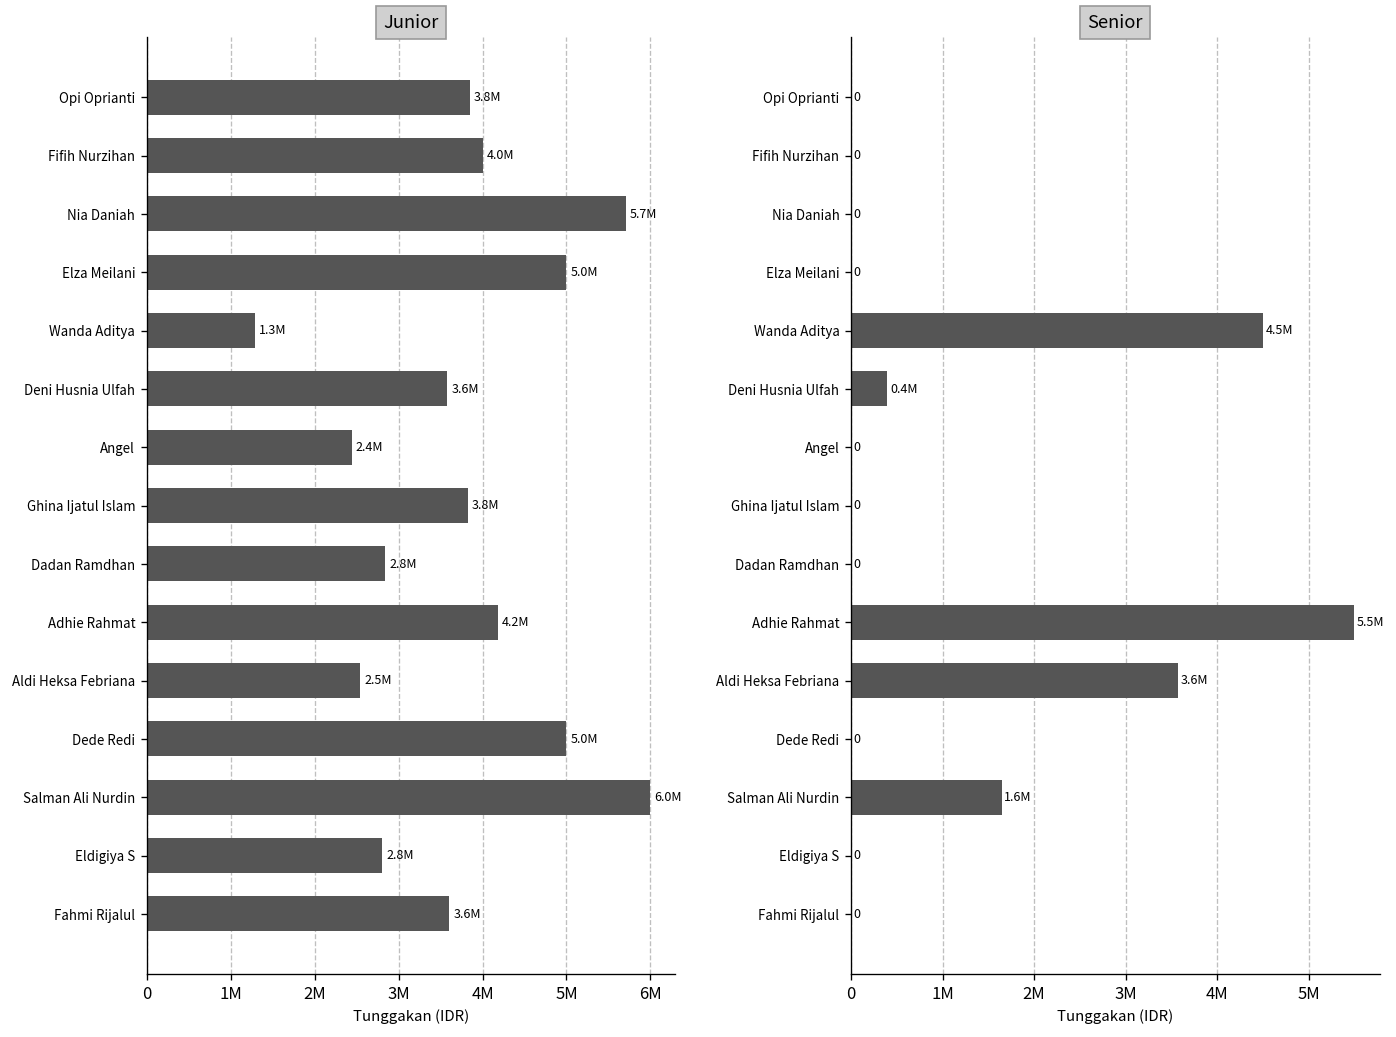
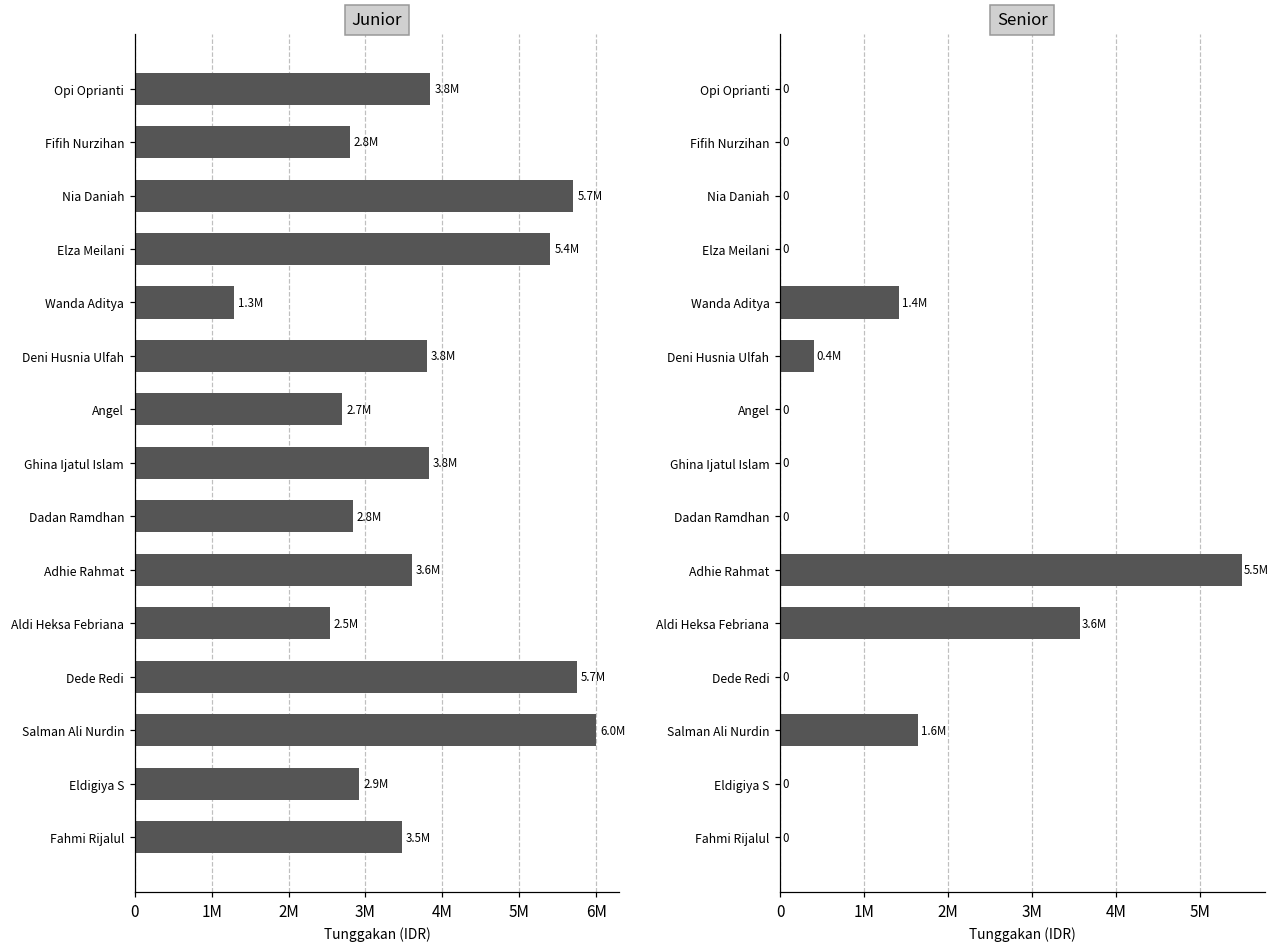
  {
    "Junior": {
      "Opi Oprianti": "3.8M",
-     "Fifih Nurzihan": "4.0M",
+     "Fifih Nurzihan": "2.8M",
      "Nia Daniah": "5.7M",
-     "Elza Meilani": "5.0M",
+     "Elza Meilani": "5.4M",
      "Wanda Aditya": "1.3M",
-     "Deni Husnia Ulfah": "3.6M",
-     "Angel": "2.4M",
+     "Deni Husnia Ulfah": "3.8M",
+     "Angel": "2.7M",
      "Ghina Ijatul Islam": "3.8M",
      "Dadan Ramdhan": "2.8M",
-     "Adhie Rahmat": "4.2M",
+     "Adhie Rahmat": "3.6M",
      "Aldi Heksa Febriana": "2.5M",
-     "Dede Redi": "5.0M",
+     "Dede Redi": "5.7M",
      "Salman Ali Nurdin": "6.0M",
-     "Eldigiya S": "2.8M",
-     "Fahmi Rijalul": "3.6M"
+     "Eldigiya S": "2.9M",
+     "Fahmi Rijalul": "3.5M"
    },
    "Senior": {
      "Opi Oprianti": "0",
      "Fifih Nurzihan": "0",
      "Nia Daniah": "0",
      "Elza Meilani": "0",
-     "Wanda Aditya": "4.5M",
+     "Wanda Aditya": "1.4M",
      "Deni Husnia Ulfah": "0.4M",
      "Angel": "0",
      "Ghina Ijatul Islam": "0",
      "Dadan Ramdhan": "0",
      "Adhie Rahmat": "5.5M",
      "Aldi Heksa Febriana": "3.6M",
      "Dede Redi": "0",
      "Salman Ali Nurdin": "1.6M",
      "Eldigiya S": "0",
      "Fahmi Rijalul": "0"
    }
  }
